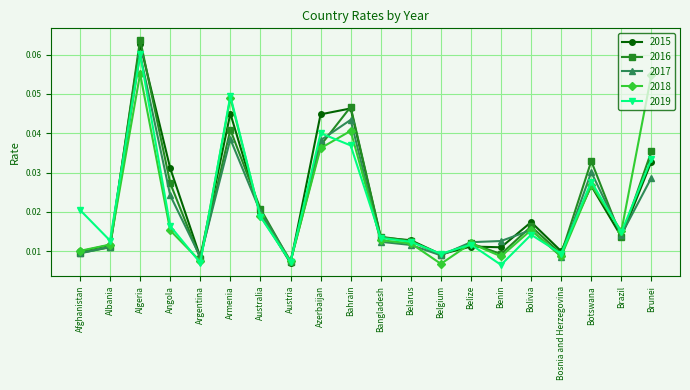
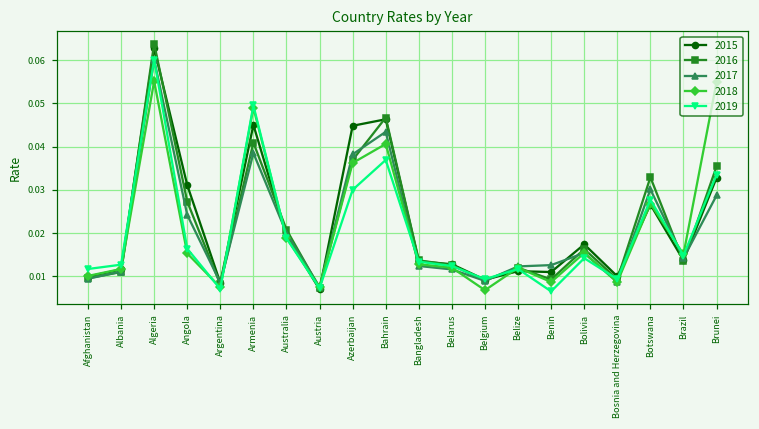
  {
    "2015": {
      "Algeria": 0.063,
      "Angola": 0.031,
      "Armenia": 0.045,
      "Azerbaijan": 0.045,
      "Benin": 0.011,
      "Bolivia": 0.017,
      "Bosnia and Herzegovina": 0.010,
      "Brunei": 0.033
    },
    "2018": {
      "Algeria": 0.055,
      "Angola": 0.015,
      "Azerbaijan": 0.036,
      "Bahrain": 0.041,
      "Belgium": 0.007
    },
    "2019": {
-     "Afghanistan": 0.021,
+     "Afghanistan": 0.012,
      "Albania": 0.013,
      "Angola": 0.016,
-     "Azerbaijan": 0.04,
+     "Azerbaijan": 0.03,
      "Bahrain": 0.037,
      "Benin": 0.007,
      "Bolivia": 0.014,
      "Botswana": 0.028,
      "Brunei": 0.034
    }
  }
